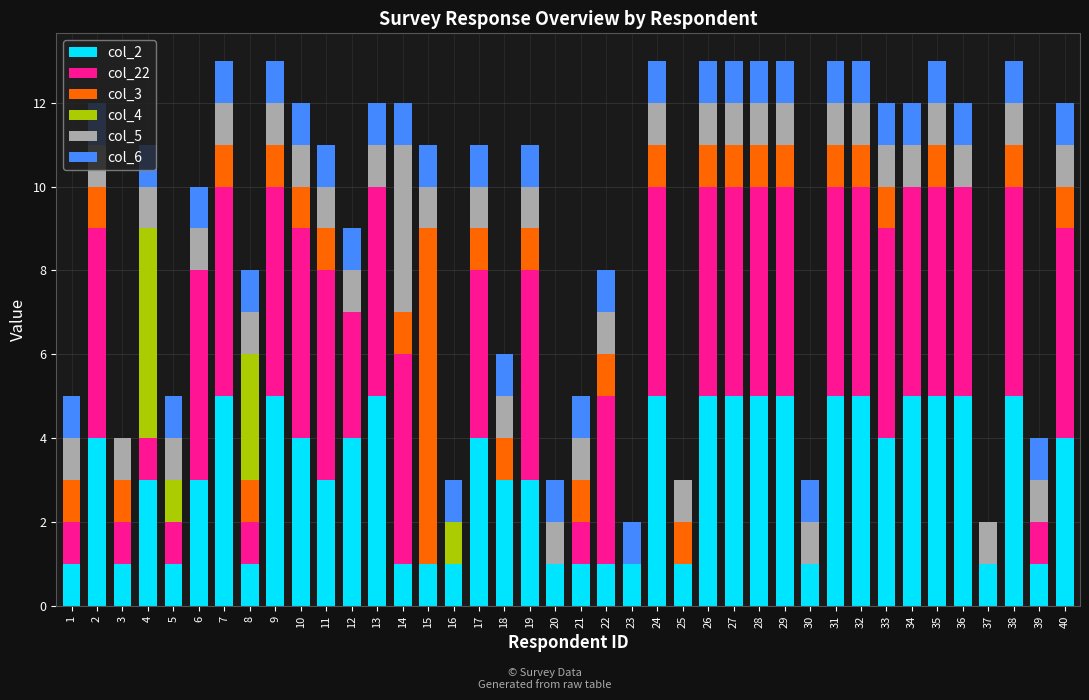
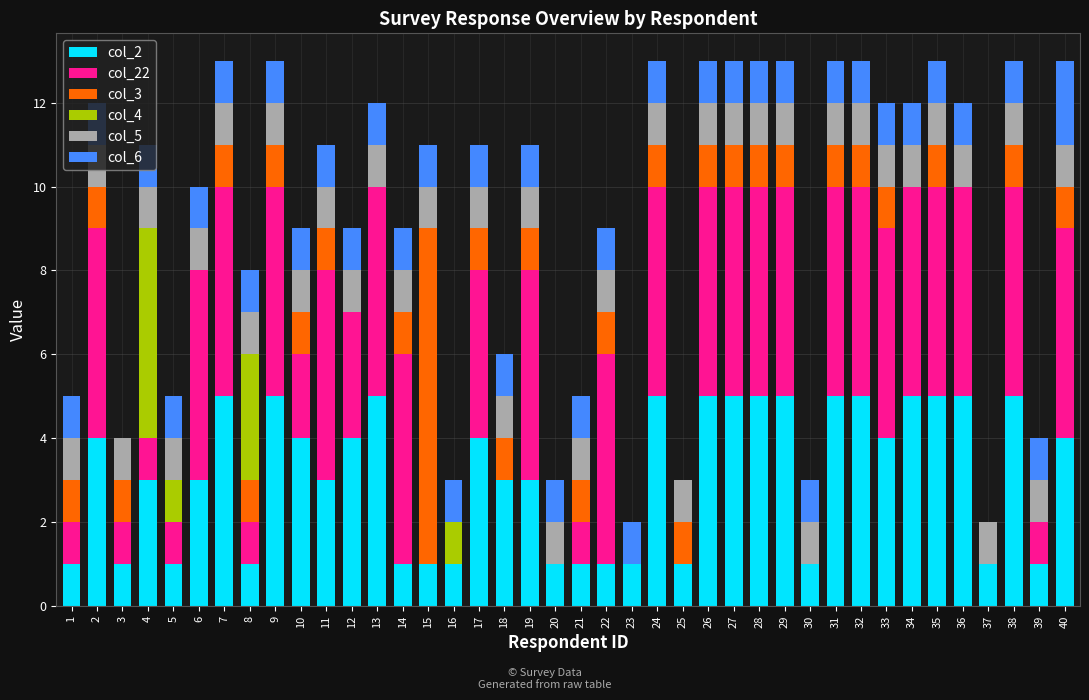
  {
    "col_22": {
      "1": 1,
      "2": 5,
      "3": 1,
      "4": 1,
      "5": 1,
      "6": 5,
      "7": 5,
      "8": 1,
      "9": 5,
-     "10": 5,
+     "10": 2,
      "11": 5,
      "12": 3,
      "13": 5,
      "14": 5,
      "15": 0,
      "16": 0,
      "17": 4,
      "18": 0,
      "19": 5,
      "20": 0,
      "21": 1,
-     "22": 4,
+     "22": 5,
      "23": 0,
      "24": 5,
      "25": 0,
      "26": 5,
      "27": 5,
      "28": 5,
      "29": 5,
      "30": 0,
      "31": 5,
      "32": 5,
      "33": 5,
      "34": 5,
      "35": 5,
      "36": 5,
      "37": 0,
      "38": 5,
      "39": 1,
      "40": 5
    },
    "col_5": {
      "1": 1,
      "3": 1,
      "4": 1,
      "5": 1,
      "6": 1,
      "7": 1,
      "8": 1,
      "9": 1,
      "10": 1,
      "11": 1,
      "12": 1,
      "13": 1,
-     "14": 4,
+     "14": 1,
      "15": 1,
      "16": 0,
      "17": 1,
      "18": 1,
      "19": 1,
      "20": 1,
      "21": 1,
      "22": 1,
      "23": 0,
      "24": 1,
      "25": 1,
      "26": 1,
      "27": 1,
      "28": 1,
      "29": 1,
      "30": 1,
      "31": 1,
      "32": 1,
      "33": 1,
      "34": 1,
      "35": 1,
      "36": 1,
      "37": 1,
      "38": 1,
      "39": 1,
      "40": 1
    },
    "col_6": {
      "1": 1,
      "3": 0,
      "5": 1,
      "6": 1,
      "7": 1,
      "8": 1,
      "9": 1,
      "10": 1,
      "11": 1,
      "12": 1,
      "13": 1,
      "14": 1,
      "15": 1,
      "16": 1,
      "17": 1,
      "18": 1,
      "19": 1,
      "20": 1,
      "21": 1,
      "22": 1,
      "23": 1,
      "24": 1,
      "25": 0,
      "26": 1,
      "27": 1,
      "28": 1,
      "29": 1,
      "30": 1,
      "31": 1,
      "32": 1,
      "33": 1,
      "34": 1,
      "35": 1,
      "36": 1,
      "37": 0,
      "38": 1,
      "39": 1,
-     "40": 1
+     "40": 2
    }
  }
